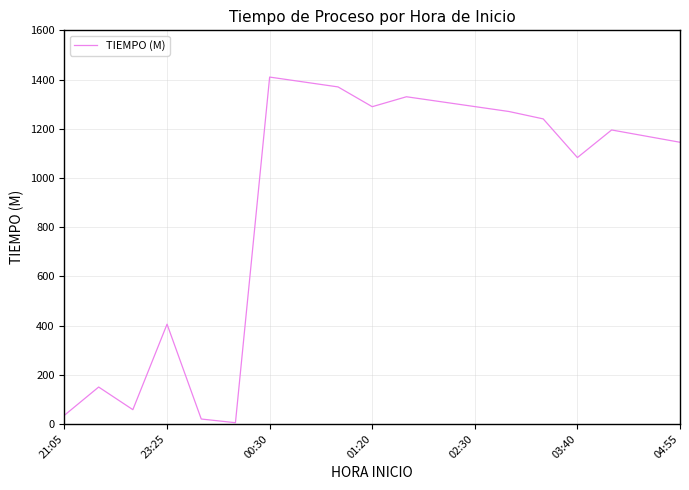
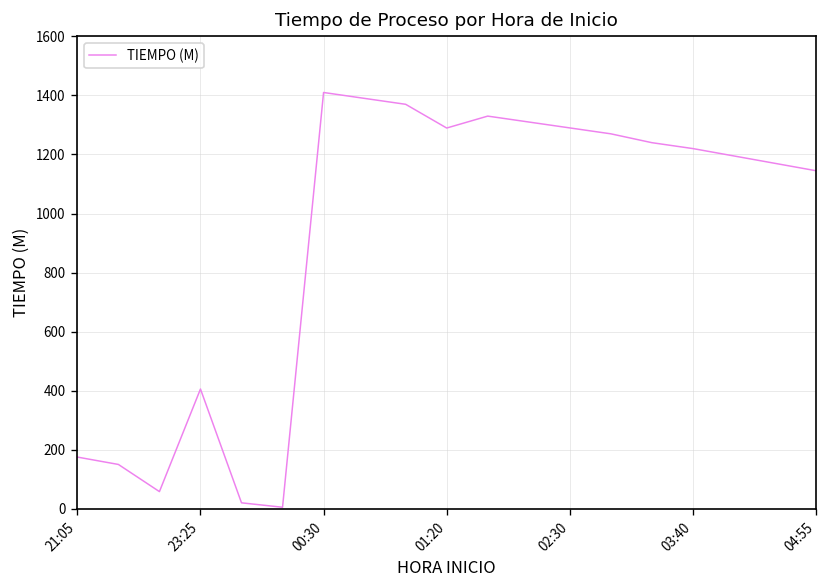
  {
-   "21:05": 40,
+   "21:05": 180,
    "23:25": 410,
    "00:30": 1410,
    "01:20": 1290,
    "02:30": 1290,
-   "03:40": 1080,
+   "03:40": 1220,
    "04:55": 1150
  }
